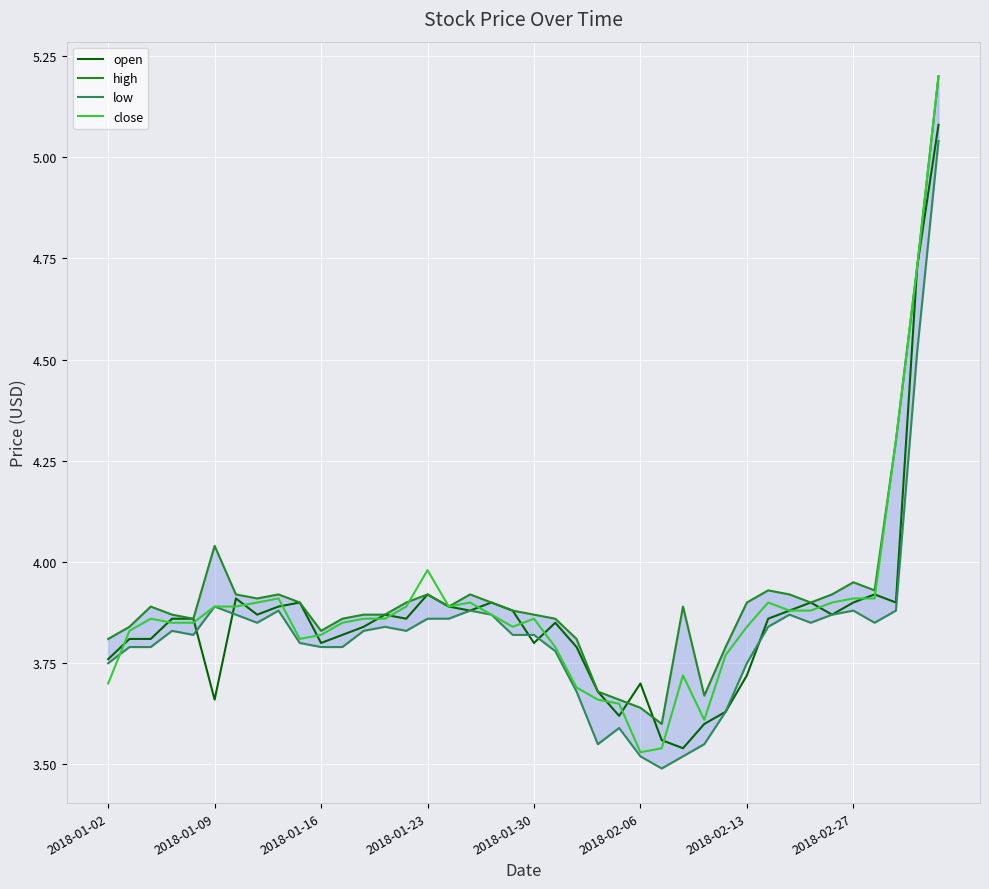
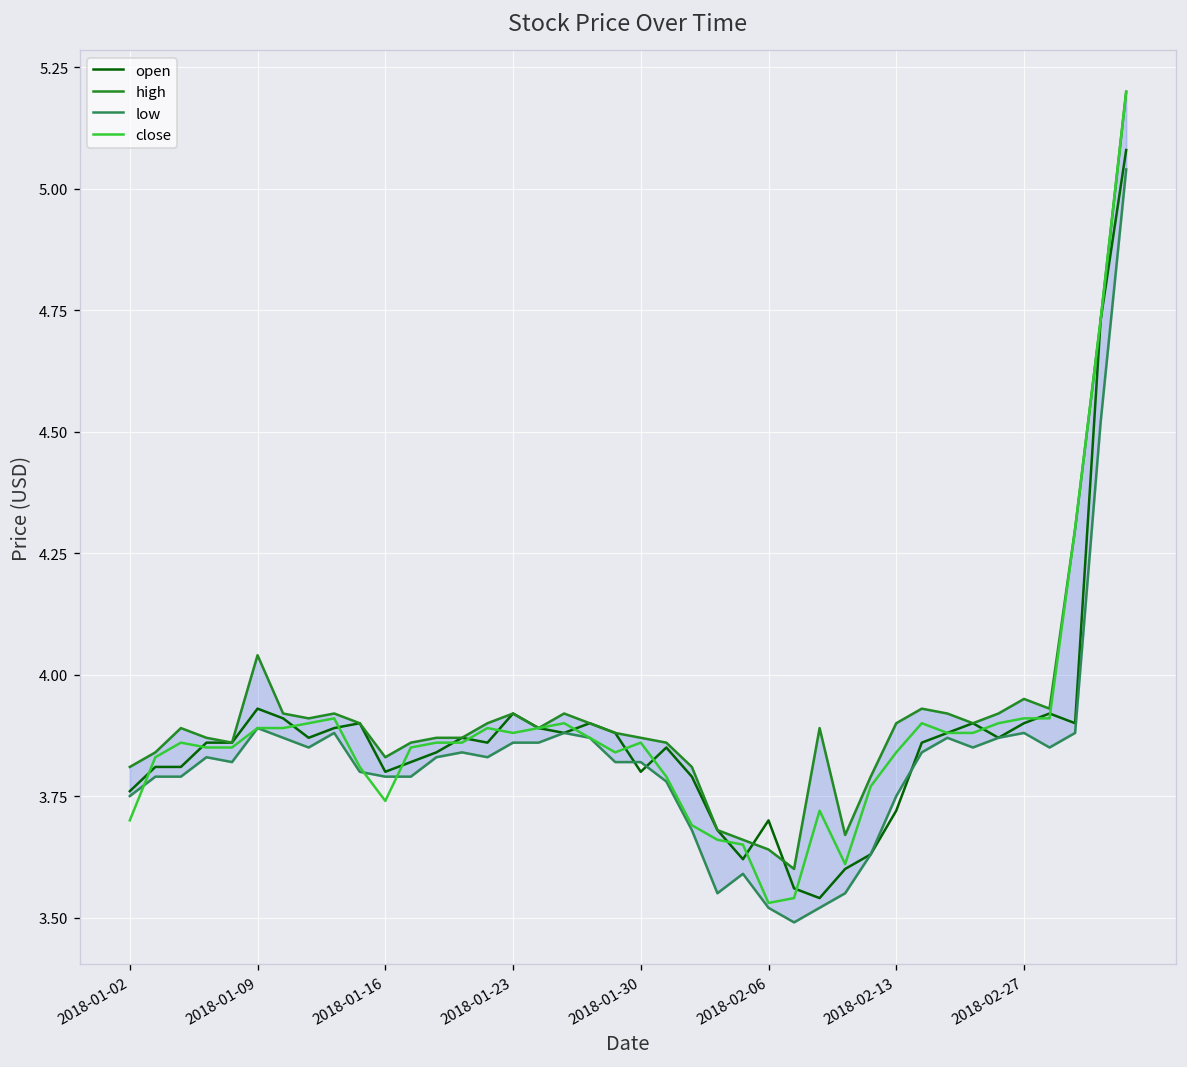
  {
    "open": {
      "2018-01-02": 3.76,
-     "2018-01-09": 3.66,
+     "2018-01-09": 3.93,
      "2018-01-16": 3.80,
      "2018-01-30": 3.80,
      "2018-02-06": 3.70,
      "2018-02-13": 3.72,
      "2018-02-27": 3.90
    },
    "close": {
      "2018-01-02": 3.70,
-     "2018-01-16": 3.82,
-     "2018-01-23": 3.98,
+     "2018-01-16": 3.74,
+     "2018-01-23": 3.88,
      "2018-01-30": 3.86,
      "2018-02-06": 3.53,
      "2018-02-13": 3.84,
      "2018-02-27": 3.91
    }
  }
